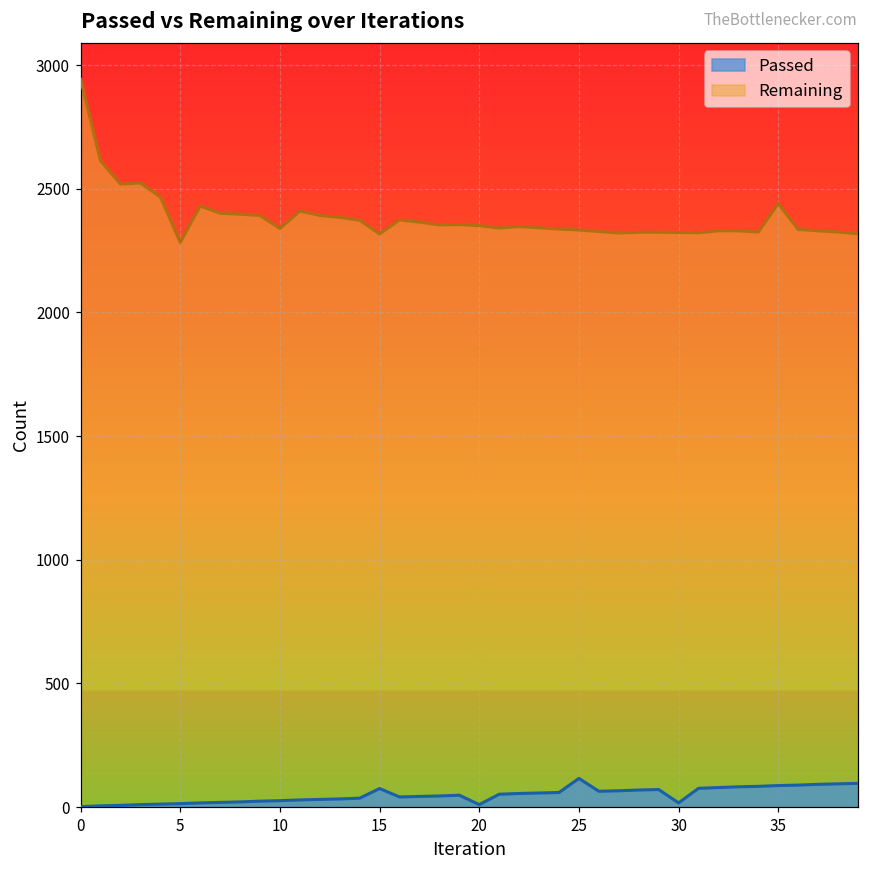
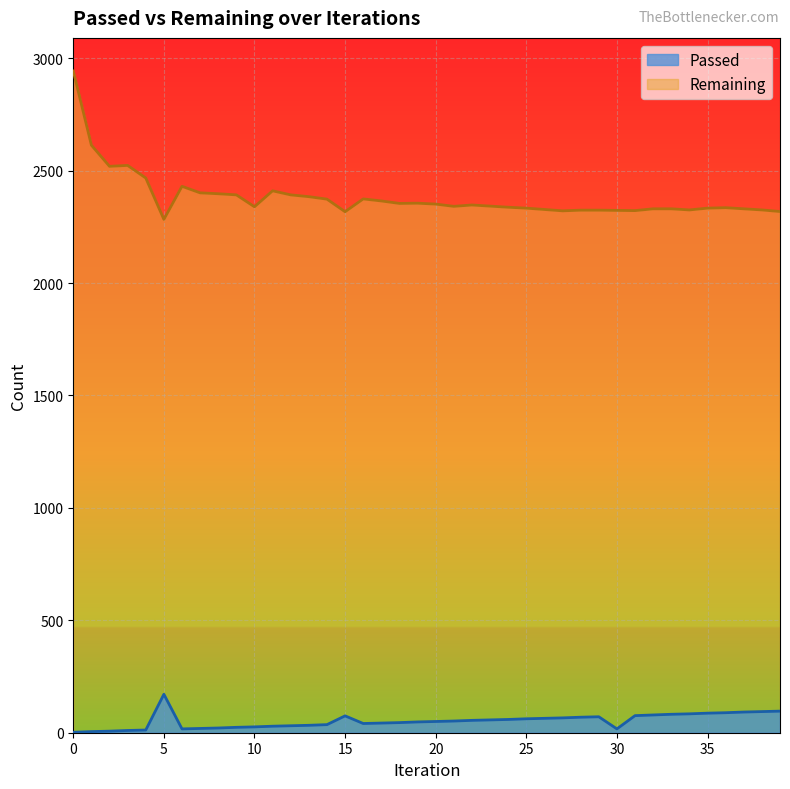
  {
    "Passed": {
      "0": 0,
-     "5": 10,
+     "5": 170,
      "10": 30,
      "15": 80,
-     "20": 10,
-     "25": 120,
+     "20": 50,
+     "25": 60,
      "30": 20,
      "35": 90
    },
    "Remaining": {
      "0": 2940,
      "5": 2280,
      "10": 2340,
      "15": 2320,
      "20": 2350,
      "25": 2330,
      "30": 2320,
-     "35": 2440
+     "35": 2330
    }
  }
